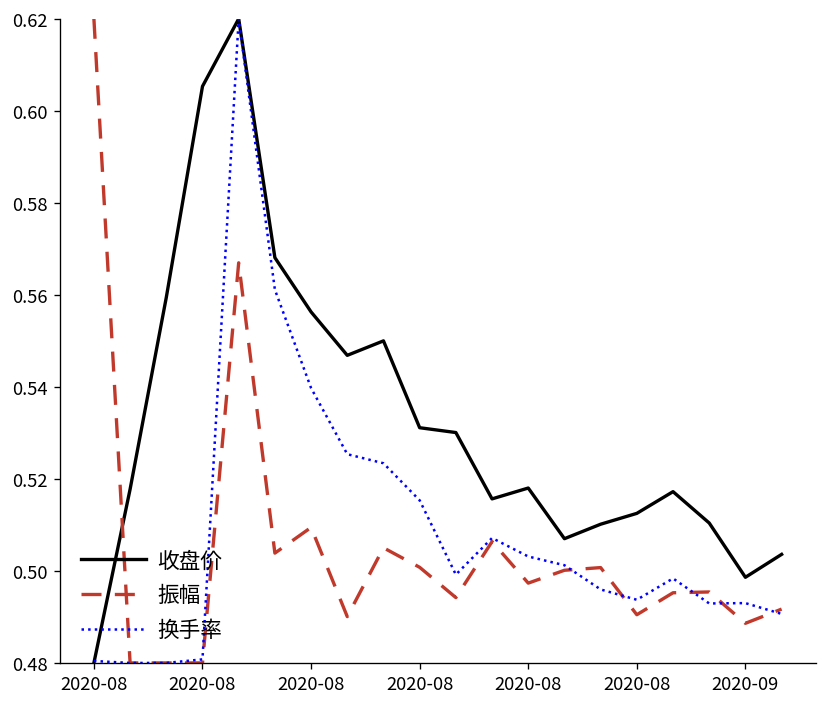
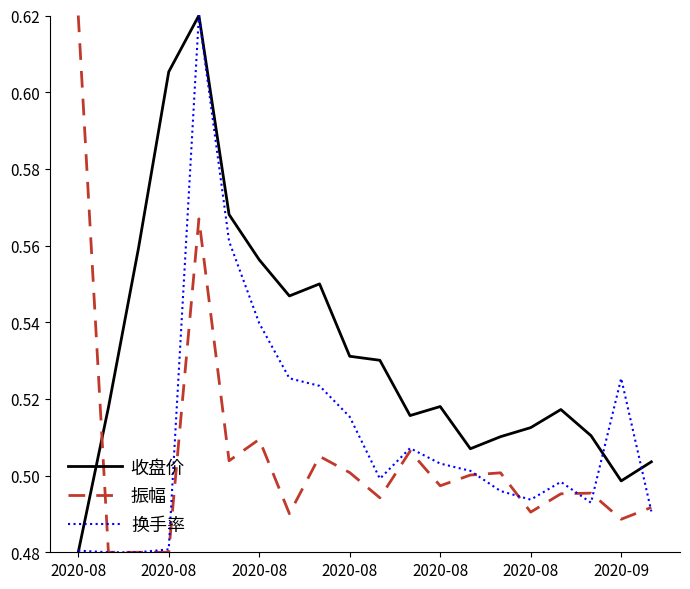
  {
    "收盘价": {
      "2020-09": 0.499
    },
    "振幅": {
      "2020-09": 0.489
    },
    "换手率": {
-     "2020-09": 0.493
+     "2020-09": 0.525
    }
  }
